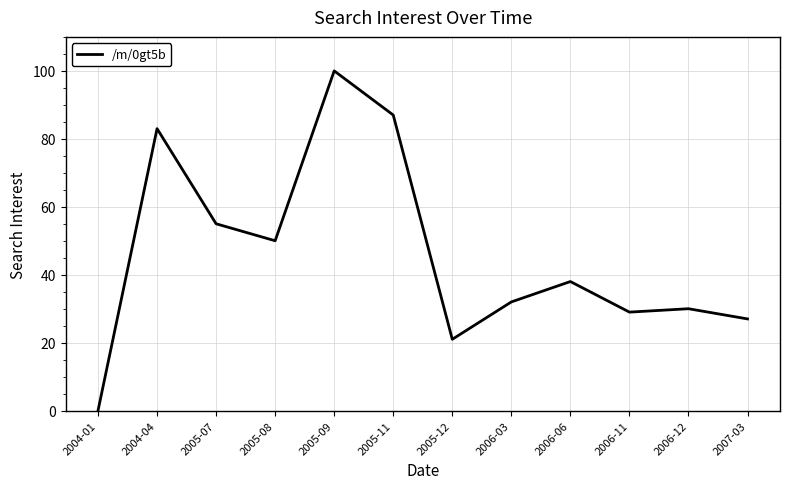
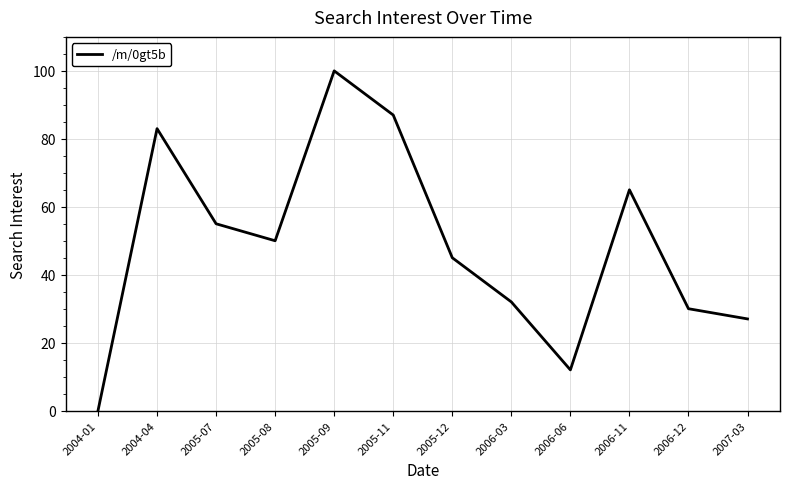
  {
    "2004-01": 0,
    "2004-04": 83,
    "2005-07": 55,
    "2005-08": 50,
    "2005-09": 100,
    "2005-11": 87,
-   "2005-12": 21,
+   "2005-12": 45,
    "2006-03": 32,
-   "2006-06": 38,
-   "2006-11": 29,
+   "2006-06": 12,
+   "2006-11": 65,
    "2006-12": 30,
    "2007-03": 27
  }
